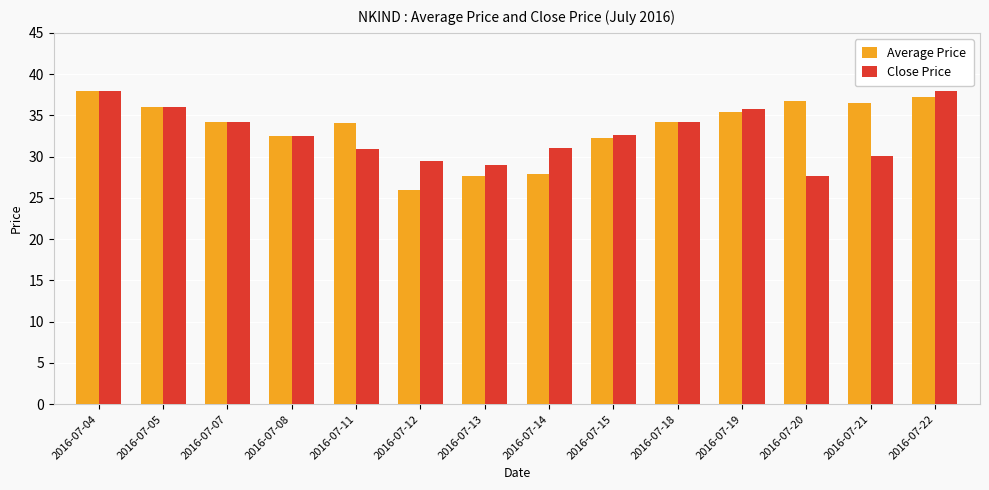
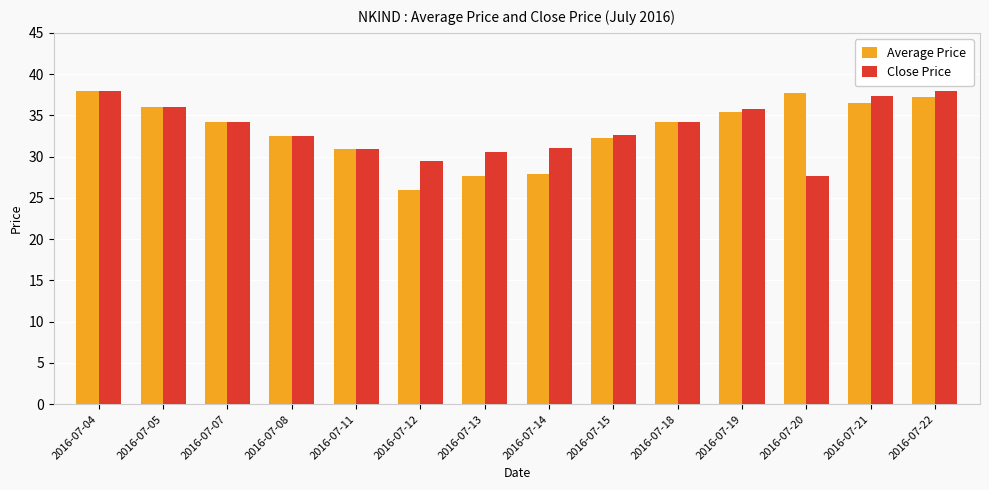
  {
    "Average Price": {
      "2016-07-04": 38,
      "2016-07-05": 36,
      "2016-07-07": 34,
      "2016-07-08": 33,
-     "2016-07-11": 34,
+     "2016-07-11": 31,
      "2016-07-12": 26,
      "2016-07-13": 28,
      "2016-07-14": 28,
      "2016-07-15": 32,
      "2016-07-18": 34,
      "2016-07-19": 35,
-     "2016-07-20": 37,
+     "2016-07-20": 38,
      "2016-07-21": 36,
      "2016-07-22": 37
    },
    "Close Price": {
      "2016-07-04": 38,
      "2016-07-05": 36,
      "2016-07-07": 34,
      "2016-07-08": 33,
      "2016-07-11": 31,
      "2016-07-12": 29,
-     "2016-07-13": 29,
+     "2016-07-13": 31,
      "2016-07-14": 31,
      "2016-07-15": 33,
      "2016-07-18": 34,
      "2016-07-19": 36,
      "2016-07-20": 28,
-     "2016-07-21": 30,
+     "2016-07-21": 37,
      "2016-07-22": 38
    }
  }
